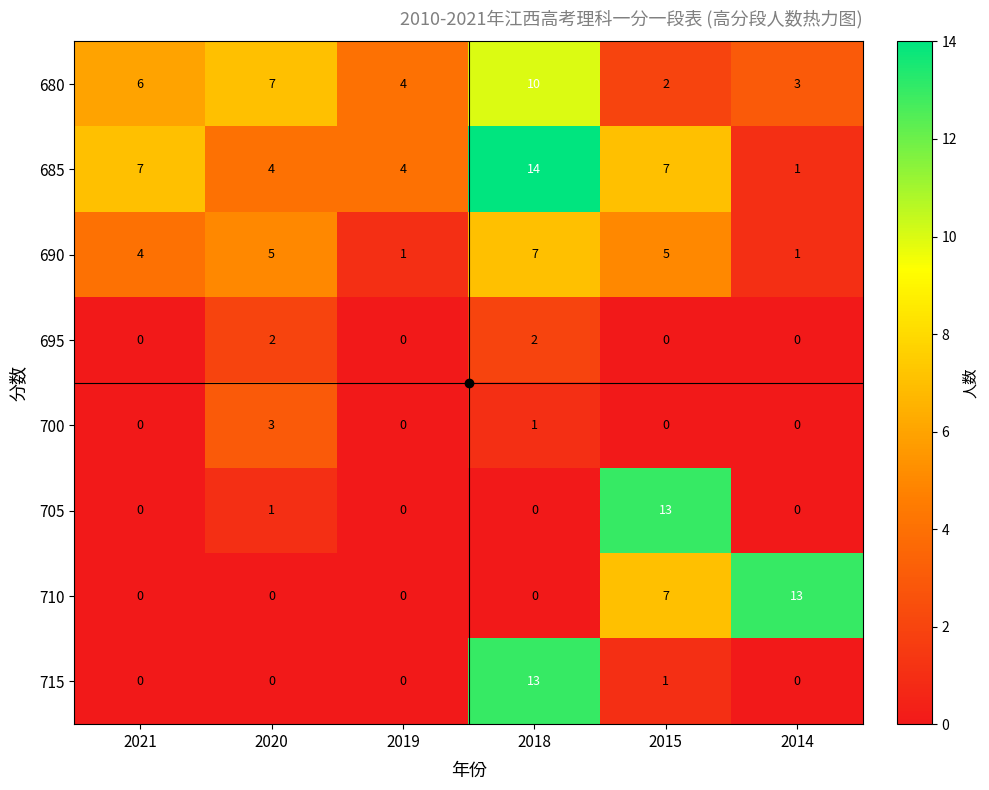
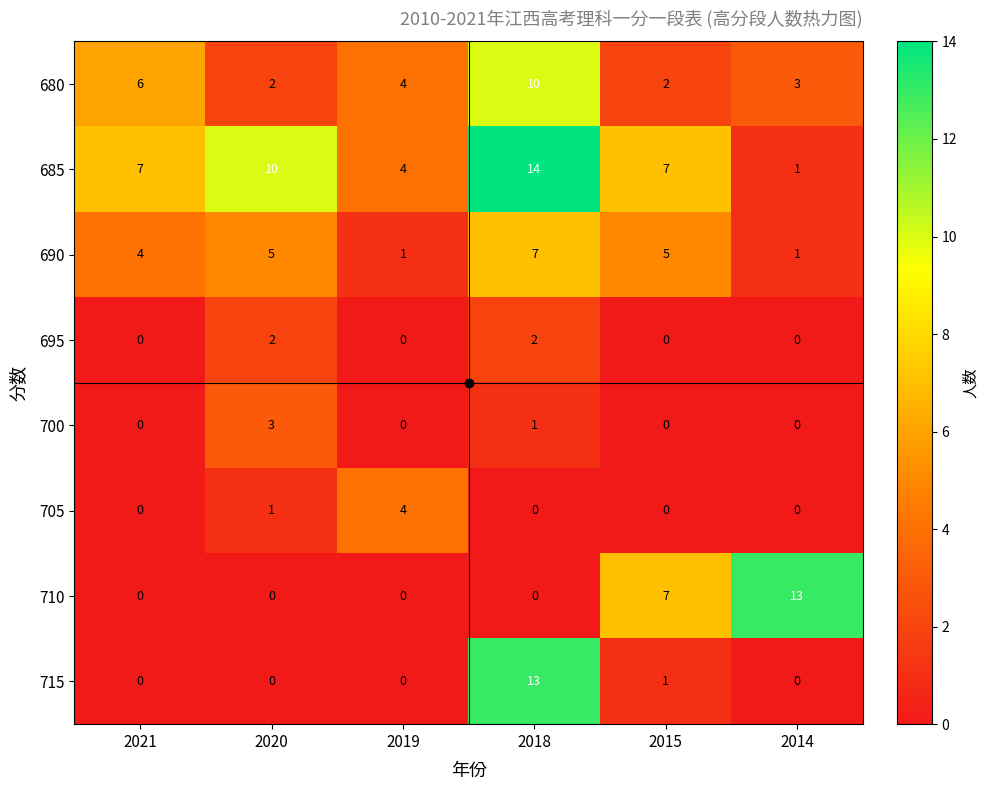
  {
    "680": {
      "2021": 6,
-     "2020": 7,
+     "2020": 2,
      "2019": 4,
      "2018": 10,
      "2015": 2,
      "2014": 3
    },
    "685": {
      "2021": 7,
-     "2020": 4,
+     "2020": 10,
      "2019": 4,
      "2018": 14,
      "2015": 7,
      "2014": 1
    },
    "690": {
      "2021": 4,
      "2020": 5,
      "2019": 1,
      "2018": 7,
      "2015": 5,
      "2014": 1
    },
    "695": {
      "2021": 0,
      "2020": 2,
      "2019": 0,
      "2018": 2,
      "2015": 0,
      "2014": 0
    },
    "700": {
      "2021": 0,
      "2020": 3,
      "2019": 0,
      "2018": 1,
      "2015": 0,
      "2014": 0
    },
    "705": {
      "2021": 0,
      "2020": 1,
-     "2019": 0,
+     "2019": 4,
      "2018": 0,
-     "2015": 13,
+     "2015": 0,
      "2014": 0
    },
    "710": {
      "2021": 0,
      "2020": 0,
      "2019": 0,
      "2018": 0,
      "2015": 7,
      "2014": 13
    },
    "715": {
      "2021": 0,
      "2020": 0,
      "2019": 0,
      "2018": 13,
      "2015": 1,
      "2014": 0
    }
  }
